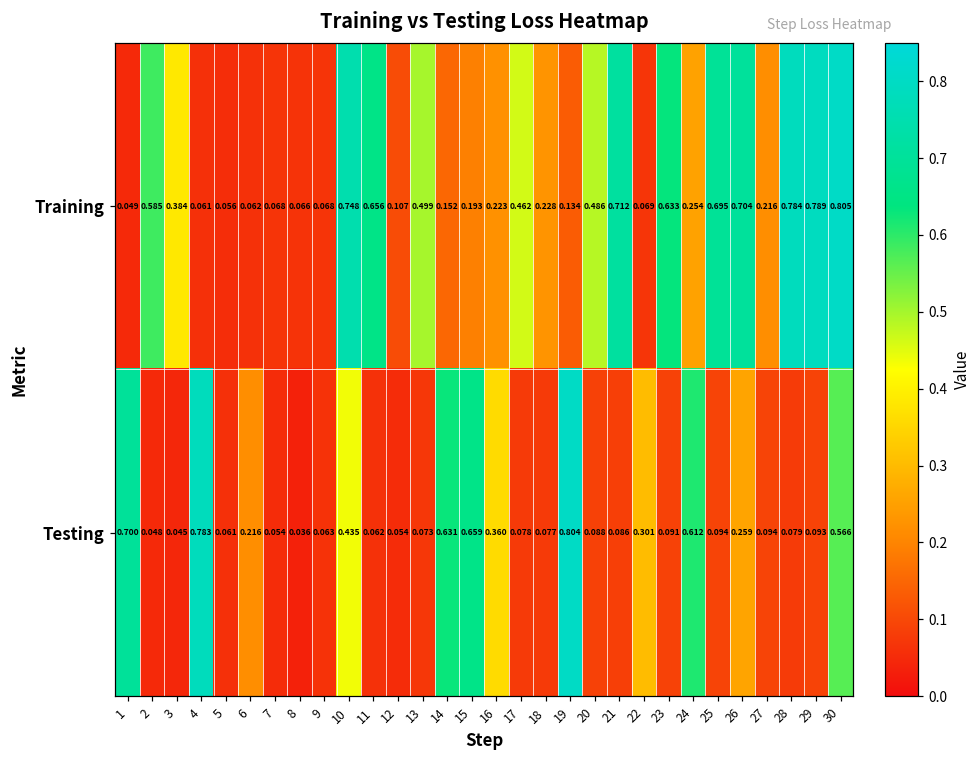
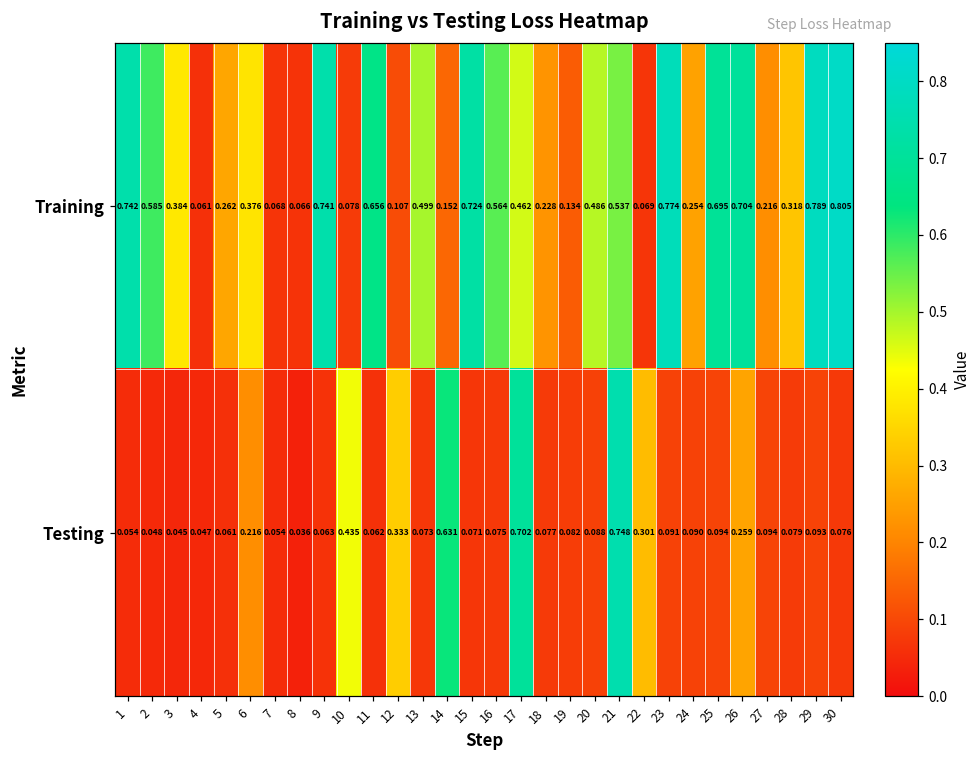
  {
    "Training": {
-     "1": 0.049,
+     "1": 0.742,
      "2": 0.585,
      "3": 0.384,
      "4": 0.061,
-     "5": 0.056,
-     "6": 0.062,
+     "5": 0.262,
+     "6": 0.376,
      "7": 0.068,
      "8": 0.066,
-     "9": 0.068,
-     "10": 0.748,
+     "9": 0.741,
+     "10": 0.078,
      "11": 0.656,
      "12": 0.107,
      "13": 0.499,
      "14": 0.152,
-     "15": 0.193,
-     "16": 0.223,
+     "15": 0.724,
+     "16": 0.564,
      "17": 0.462,
      "18": 0.228,
      "19": 0.134,
      "20": 0.486,
-     "21": 0.712,
+     "21": 0.537,
      "22": 0.069,
-     "23": 0.633,
+     "23": 0.774,
      "24": 0.254,
      "25": 0.695,
      "26": 0.704,
      "27": 0.216,
-     "28": 0.784,
+     "28": 0.318,
      "29": 0.789,
      "30": 0.805
    },
    "Testing": {
-     "1": 0.700,
+     "1": 0.054,
      "2": 0.048,
      "3": 0.045,
-     "4": 0.783,
+     "4": 0.047,
      "5": 0.061,
      "6": 0.216,
      "7": 0.054,
      "8": 0.036,
      "9": 0.063,
      "10": 0.435,
      "11": 0.062,
-     "12": 0.054,
+     "12": 0.333,
      "13": 0.073,
      "14": 0.631,
-     "15": 0.659,
-     "16": 0.360,
-     "17": 0.078,
+     "15": 0.071,
+     "16": 0.075,
+     "17": 0.702,
      "18": 0.077,
-     "19": 0.804,
+     "19": 0.082,
      "20": 0.088,
-     "21": 0.086,
+     "21": 0.748,
      "22": 0.301,
      "23": 0.091,
-     "24": 0.612,
+     "24": 0.090,
      "25": 0.094,
      "26": 0.259,
      "27": 0.094,
      "28": 0.079,
      "29": 0.093,
-     "30": 0.566
+     "30": 0.076
    }
  }
